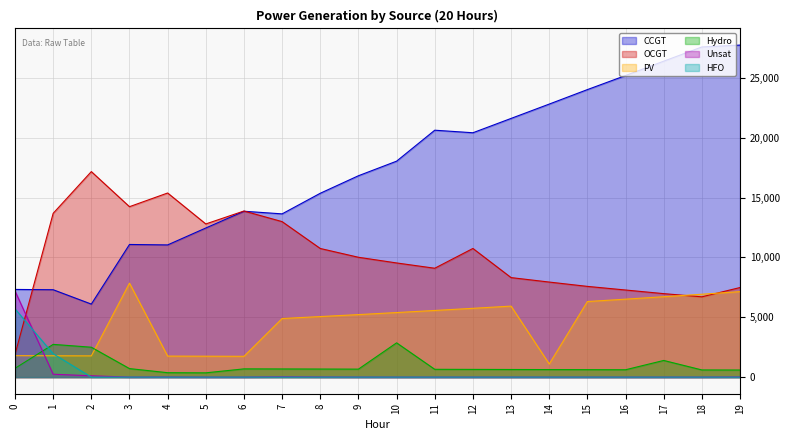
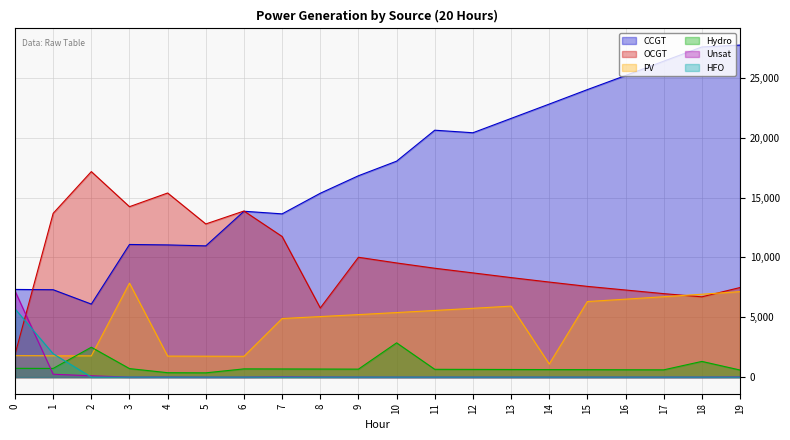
  {
    "CCGT": {
      "1": "7,300",
      "2": "6,100",
      "3": "11,100",
      "4": "11,000",
-     "5": "12,500",
+     "5": "11,000",
      "7": "13,600",
      "8": "15,400",
      "9": "16,800",
      "10": "18,000",
      "11": "20,600",
      "12": "20,400",
      "13": "21,600",
      "14": "22,800",
      "15": "24,000",
      "19": "27,700"
    },
    "OCGT": {
      "1": "13,700",
      "2": "17,200",
      "3": "14,200",
      "4": "15,400",
      "5": "12,800",
-     "7": "13,000",
-     "8": "10,700",
+     "7": "11,700",
+     "8": "5,800",
      "9": "10,000",
      "10": "9,500",
      "11": "9,100",
-     "12": "10,700",
+     "12": "8,700",
      "13": "8,300",
      "14": "7,900",
      "15": "7,600",
      "16": "7,300",
      "17": "7,000",
      "18": "6,700",
      "19": "7,500"
    },
    "PV": {
      "2": "1,800",
      "3": "7,800",
      "4": "1,800",
      "5": "1,700",
      "6": "1,700",
      "7": "4,900",
      "8": "5,100",
      "9": "5,200",
      "10": "5,400",
      "11": "5,600",
      "12": "5,700",
      "13": "5,900",
      "14": "1,100",
      "15": "6,300",
      "16": "6,500",
      "17": "6,700",
      "18": "6,900",
      "19": "7,100"
    },
    "Hydro": {
      "0": "700",
-     "1": "2,700",
+     "1": "700",
      "2": "2,500",
      "3": "700",
      "4": "400",
      "5": "400",
      "6": "700",
      "7": "700",
      "8": "700",
      "9": "700",
      "10": "2,900",
      "11": "700",
      "12": "600",
      "13": "600",
      "14": "600",
      "15": "600",
      "16": "600",
-     "17": "1,400",
-     "18": "600",
+     "17": "600",
+     "18": "1,300",
      "19": "600"
    },
    "Unsat": {
      "1": "200"
    },
    "HFO": {
      "0": "5,700"
    }
  }
